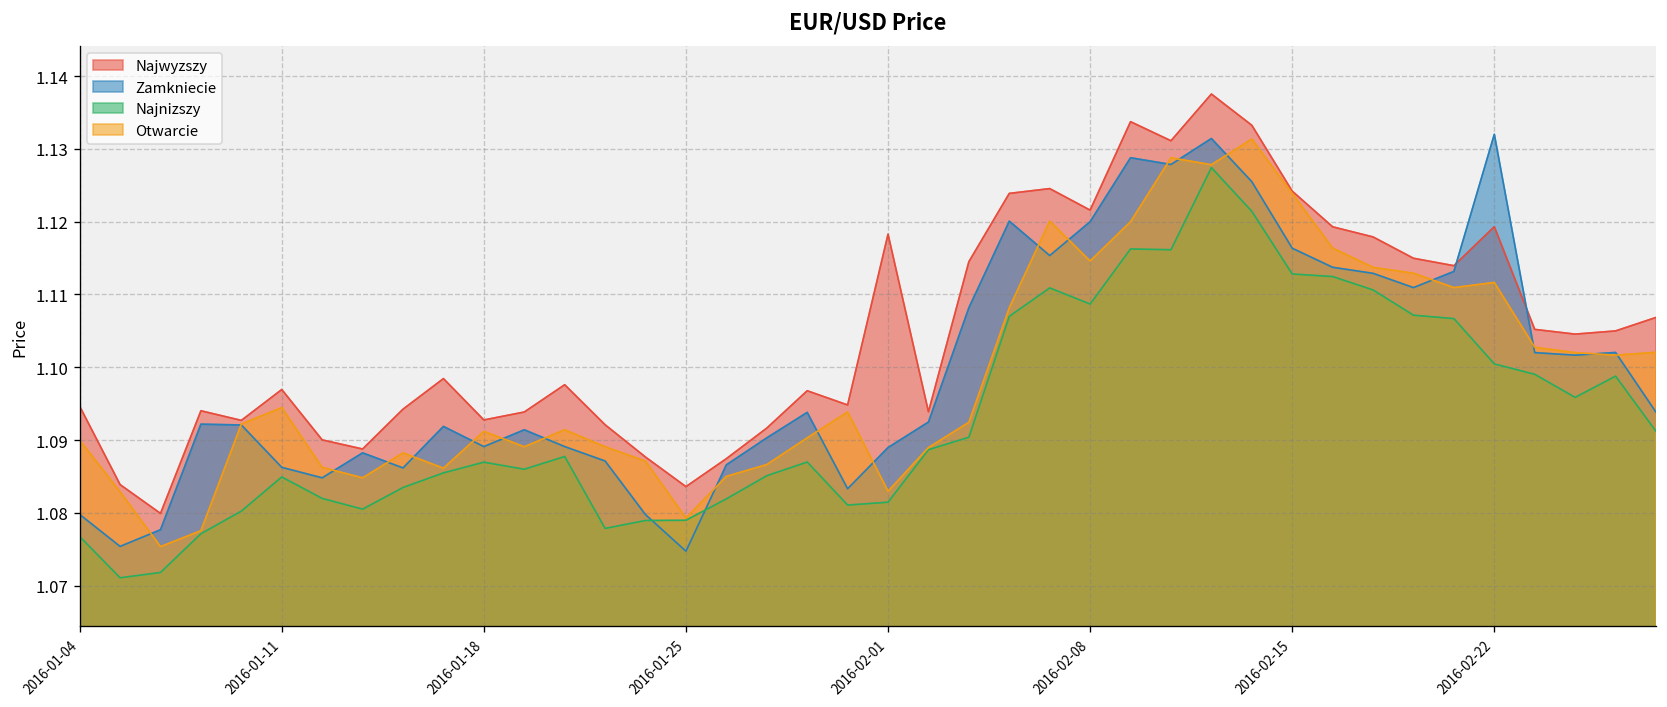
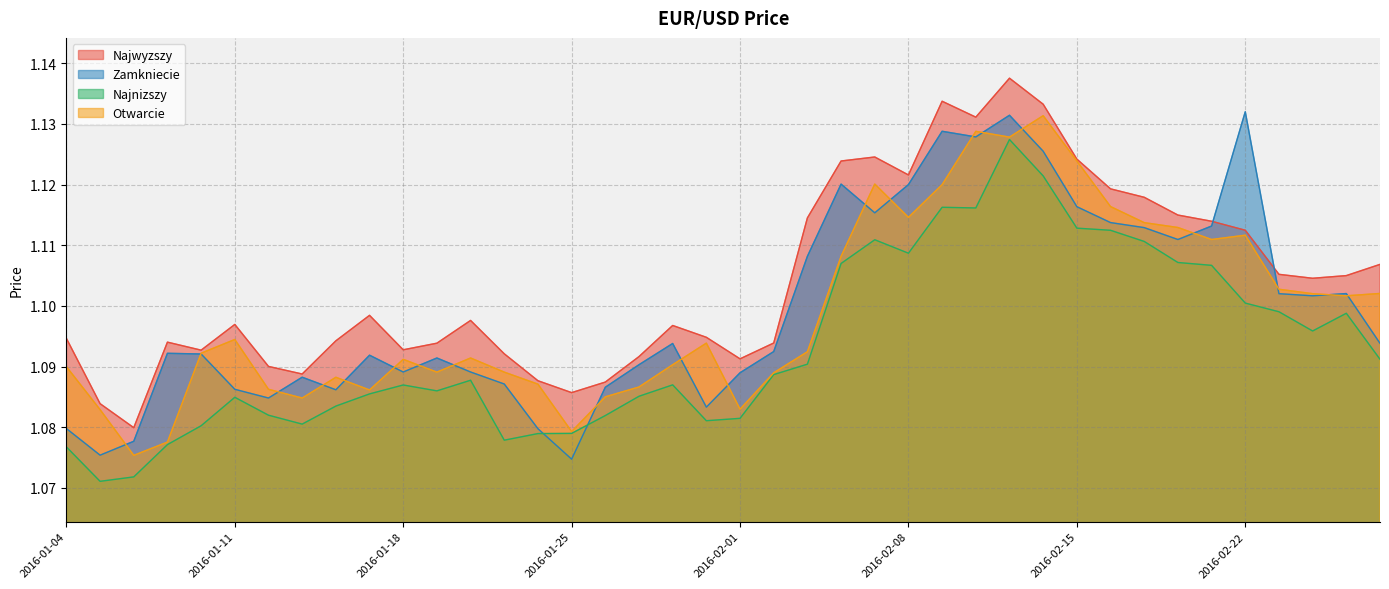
  {
    "Najwyzszy": {
      "2016-01-04": 1.095,
      "2016-01-11": 1.097,
      "2016-01-18": 1.093,
-     "2016-01-25": 1.084,
-     "2016-02-01": 1.118,
+     "2016-01-25": 1.086,
+     "2016-02-01": 1.091,
      "2016-02-08": 1.122,
-     "2016-02-22": 1.119
+     "2016-02-22": 1.112
    },
    "Zamkniecie": {
      "2016-01-04": 1.080,
      "2016-01-11": 1.086,
      "2016-01-18": 1.089,
      "2016-01-25": 1.075,
      "2016-02-01": 1.089,
      "2016-02-08": 1.120,
      "2016-02-15": 1.116,
      "2016-02-22": 1.132
    },
    "Najnizszy": {
      "2016-01-04": 1.077,
      "2016-01-11": 1.085,
      "2016-01-18": 1.087,
      "2016-02-01": 1.081,
      "2016-02-08": 1.109,
      "2016-02-15": 1.113,
      "2016-02-22": 1.100
    },
    "Otwarcie": {
      "2016-01-04": 1.090,
      "2016-01-11": 1.094,
      "2016-01-18": 1.091,
      "2016-02-01": 1.083,
      "2016-02-08": 1.115,
      "2016-02-22": 1.112
    }
  }
